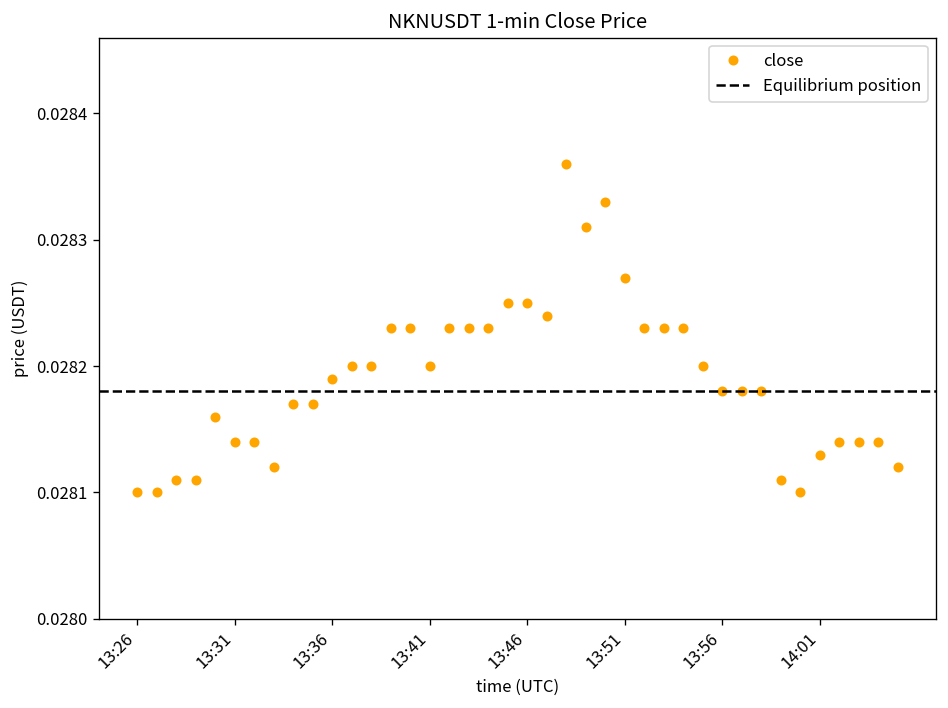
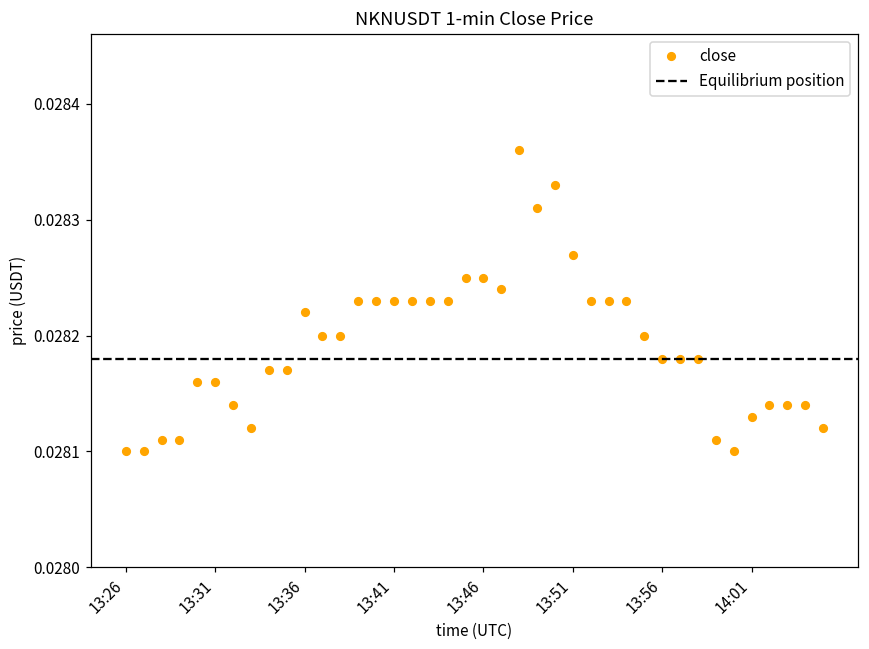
  {
    "13:26": 0.02810,
-   "13:31": 0.02814,
-   "13:36": 0.02819,
-   "13:41": 0.02820,
+   "13:31": 0.02816,
+   "13:36": 0.02822,
+   "13:41": 0.02823,
    "13:46": 0.02825,
    "13:51": 0.02827,
    "13:56": 0.02818,
    "14:01": 0.02813
  }
